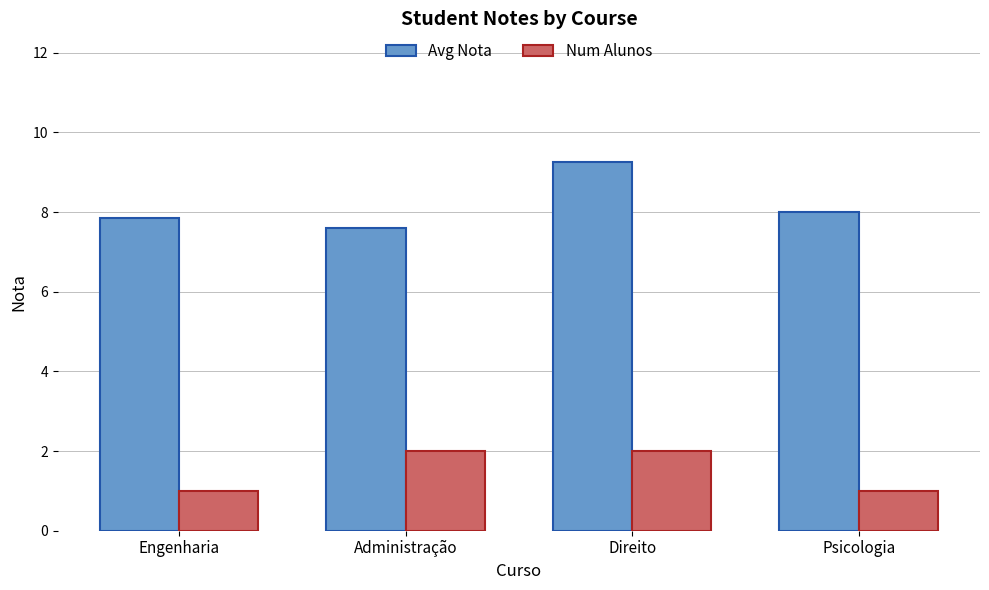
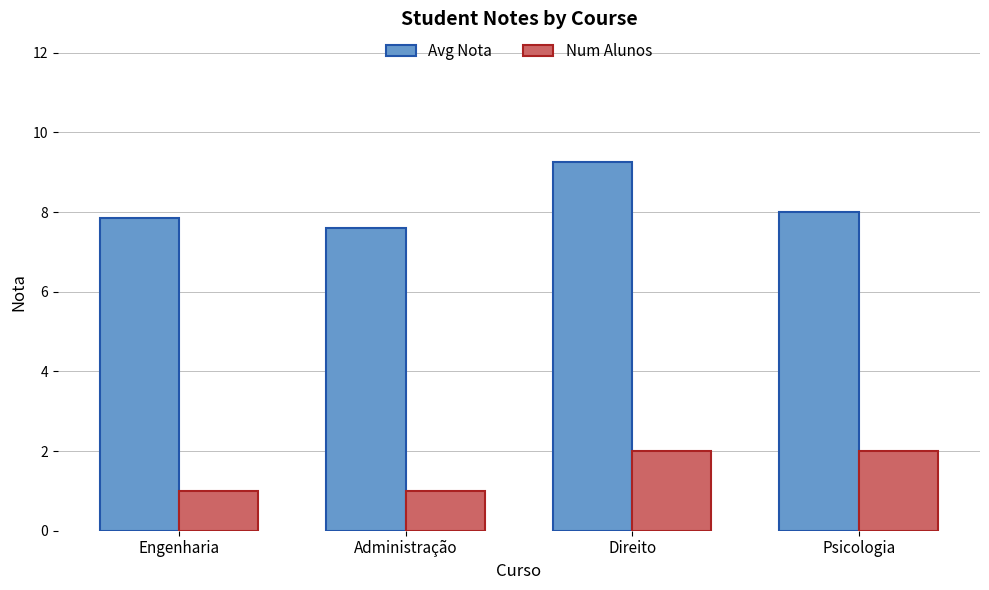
  {
    "Avg Nota": {
      "Engenharia": 7.9,
      "Administração": 7.6,
      "Direito": 9.3,
      "Psicologia": 8
    },
    "Num Alunos": {
      "Engenharia": 1,
-     "Administração": 2,
+     "Administração": 1,
      "Direito": 2,
-     "Psicologia": 1
+     "Psicologia": 2
    }
  }
